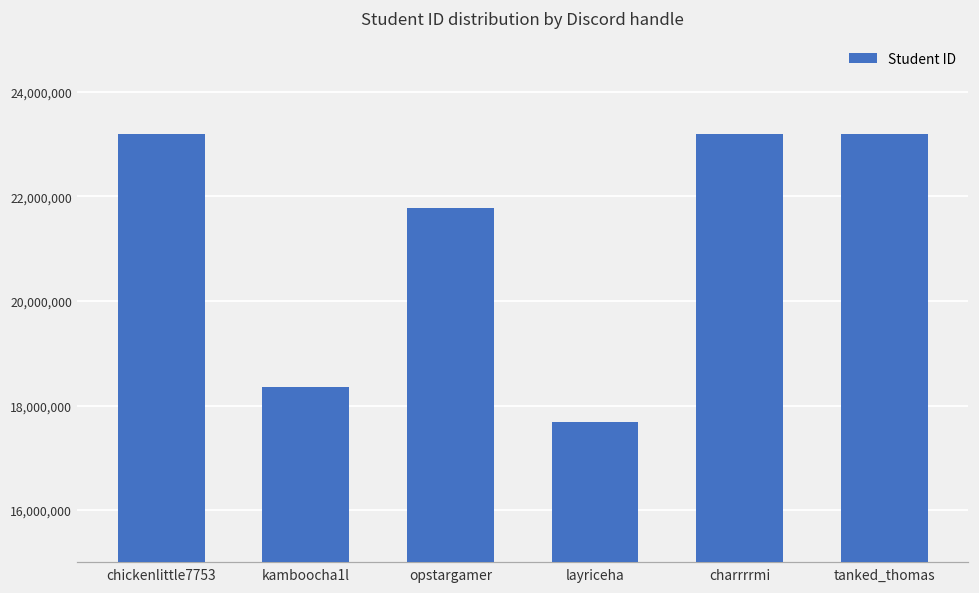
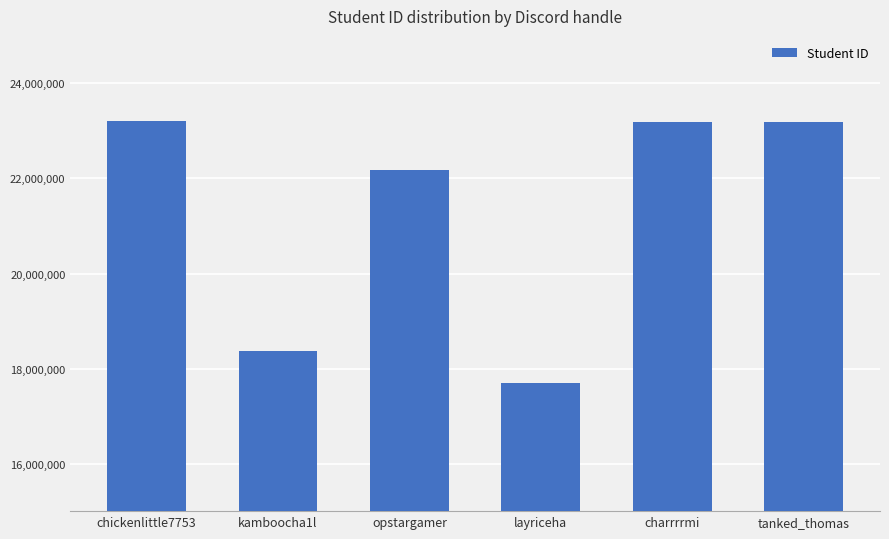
  {
    "chickenlittle7753": "23,200,000",
    "kamboocha1l": "18,400,000",
-   "opstargamer": "21,800,000",
+   "opstargamer": "22,200,000",
    "layriceha": "17,700,000",
    "charrrrmi": "23,200,000",
    "tanked_thomas": "23,200,000"
  }
